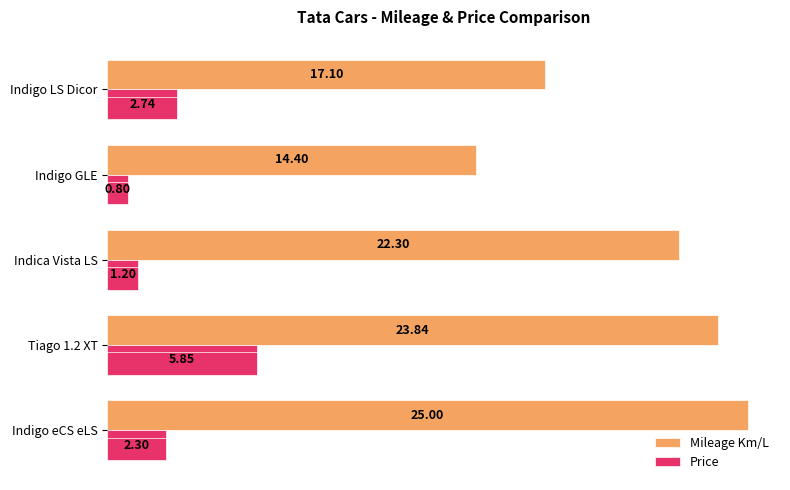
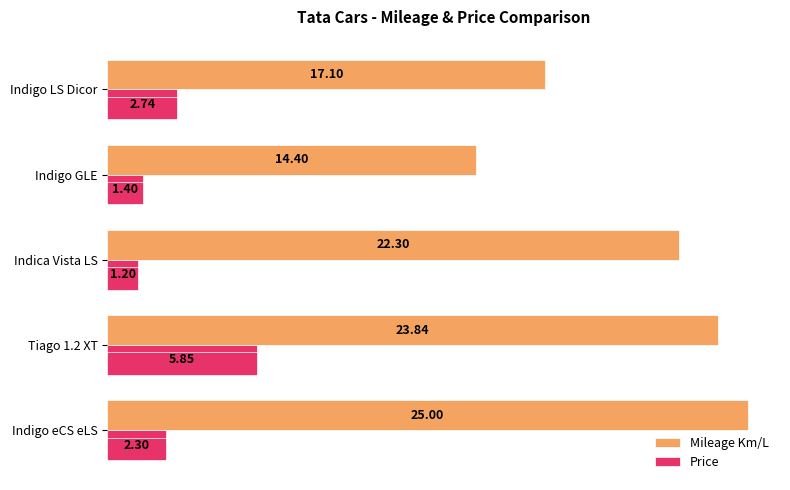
  {
    "Mileage Km/L": {
      "Indigo LS Dicor": 17.10,
      "Indigo GLE": 14.40,
      "Indica Vista LS": 22.30,
      "Tiago 1.2 XT": 23.84,
      "Indigo eCS eLS": 25.00
    },
    "Price": {
      "Indigo LS Dicor": 2.74,
-     "Indigo GLE": 0.80,
+     "Indigo GLE": 1.40,
      "Indica Vista LS": 1.20,
      "Tiago 1.2 XT": 5.85,
      "Indigo eCS eLS": 2.30
    }
  }
